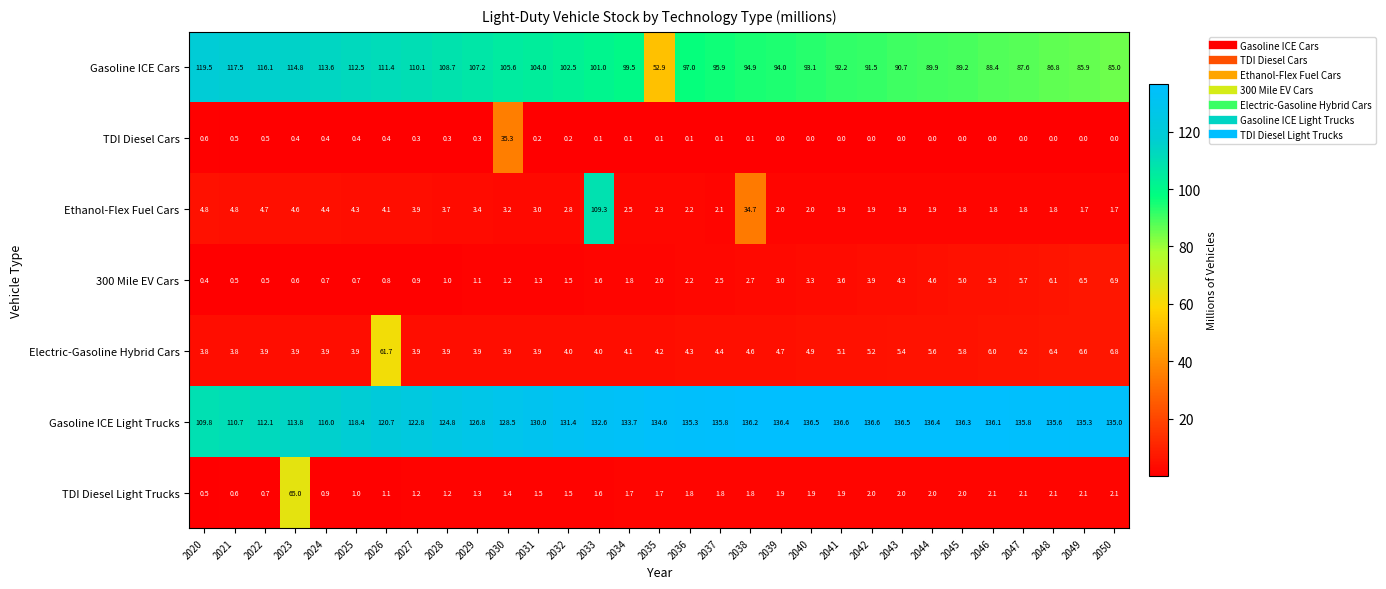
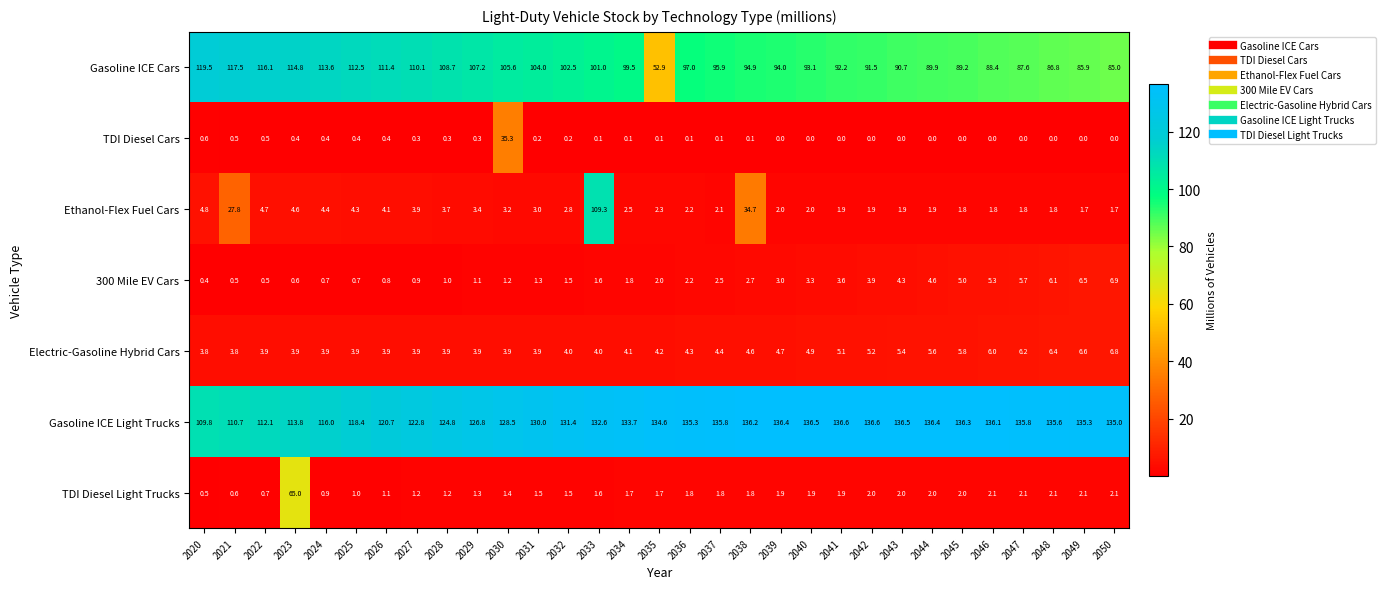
  {
    "Ethanol-Flex Fuel Cars": {
      "2020": 4.8,
-     "2021": 4.8,
+     "2021": 27.8,
      "2022": 4.7,
      "2023": 4.6,
      "2024": 4.4,
      "2025": 4.3,
      "2026": 4.1,
      "2027": 3.9,
      "2028": 3.7,
      "2029": 3.4,
      "2030": 3.2,
      "2031": 3.0,
      "2032": 2.8,
      "2033": 109.3,
      "2034": 2.5,
      "2035": 2.3,
      "2036": 2.2,
      "2037": 2.1,
      "2038": 34.7,
      "2039": 2.0,
      "2040": 2.0,
      "2041": 1.9,
      "2042": 1.9,
      "2043": 1.9,
      "2044": 1.9,
      "2045": 1.8,
      "2046": 1.8,
      "2047": 1.8,
      "2048": 1.8,
      "2049": 1.7,
      "2050": 1.7
    },
    "Electric-Gasoline Hybrid Cars": {
      "2020": 3.8,
      "2021": 3.8,
      "2022": 3.9,
      "2023": 3.9,
      "2024": 3.9,
      "2025": 3.9,
-     "2026": 61.7,
+     "2026": 3.9,
      "2027": 3.9,
      "2028": 3.9,
      "2029": 3.9,
      "2030": 3.9,
      "2031": 3.9,
      "2032": 4.0,
      "2033": 4.0,
      "2034": 4.1,
      "2035": 4.2,
      "2036": 4.3,
      "2037": 4.4,
      "2038": 4.6,
      "2039": 4.7,
      "2040": 4.9,
      "2041": 5.1,
      "2042": 5.2,
      "2043": 5.4,
      "2044": 5.6,
      "2045": 5.8,
      "2046": 6.0,
      "2047": 6.2,
      "2048": 6.4,
      "2049": 6.6,
      "2050": 6.8
    }
  }
